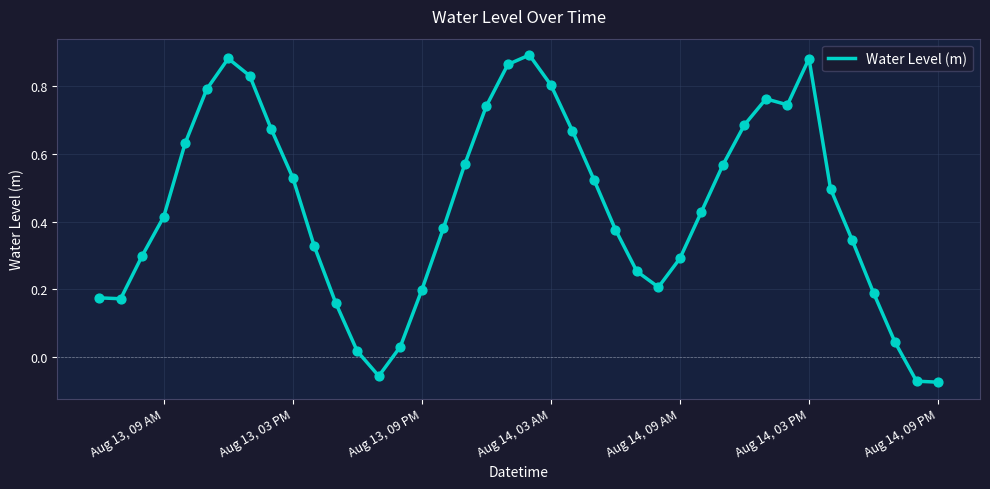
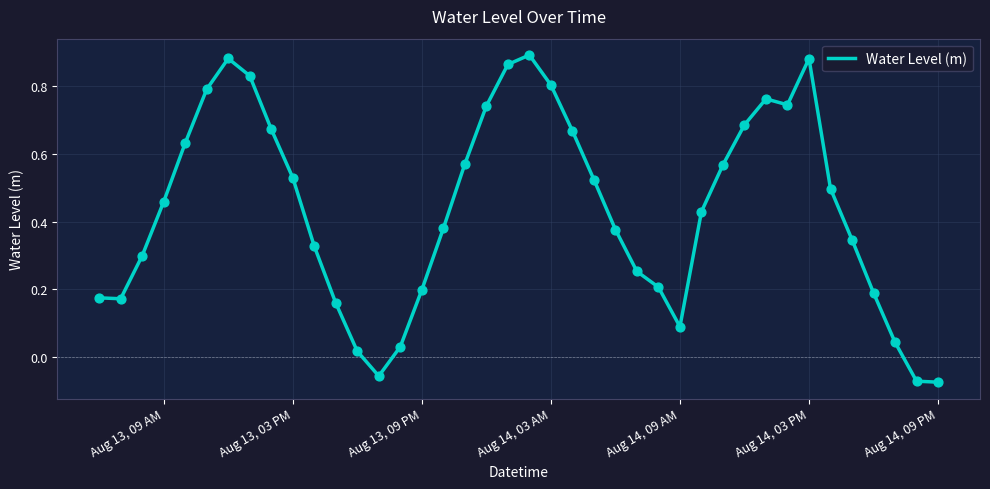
  {
-   "Aug 13, 09 AM": 0.41,
+   "Aug 13, 09 AM": 0.46,
    "Aug 13, 03 PM": 0.53,
    "Aug 13, 09 PM": 0.20,
    "Aug 14, 03 AM": 0.80,
-   "Aug 14, 09 AM": 0.29,
+   "Aug 14, 09 AM": 0.09,
    "Aug 14, 03 PM": 0.88,
    "Aug 14, 09 PM": -0.07
  }
